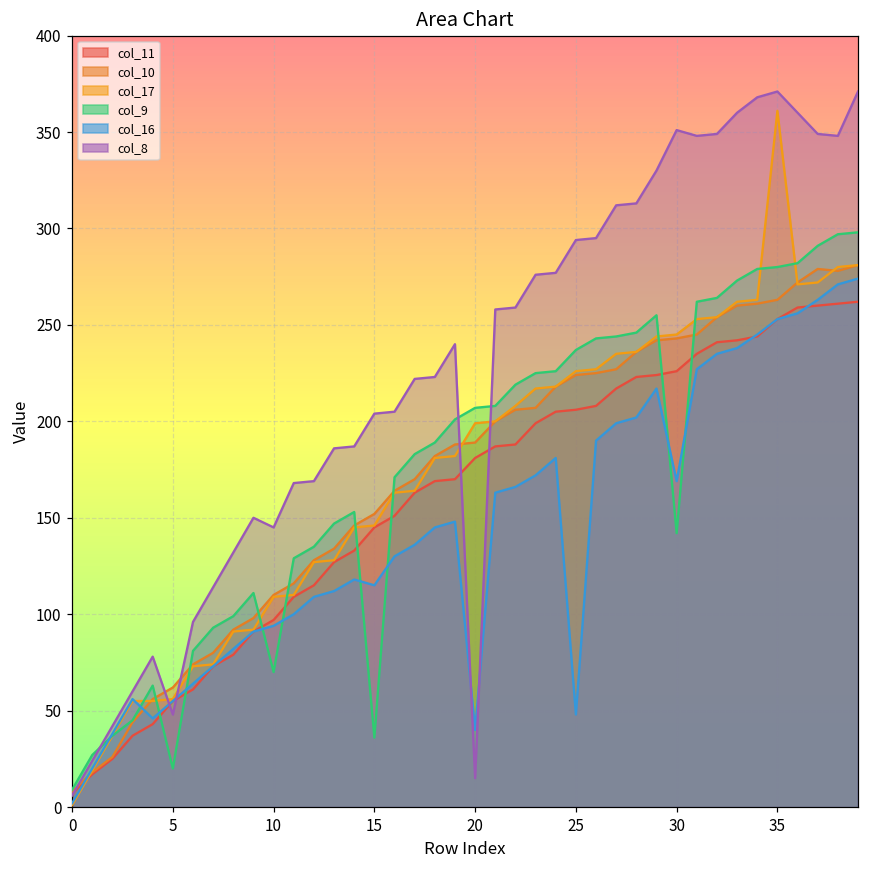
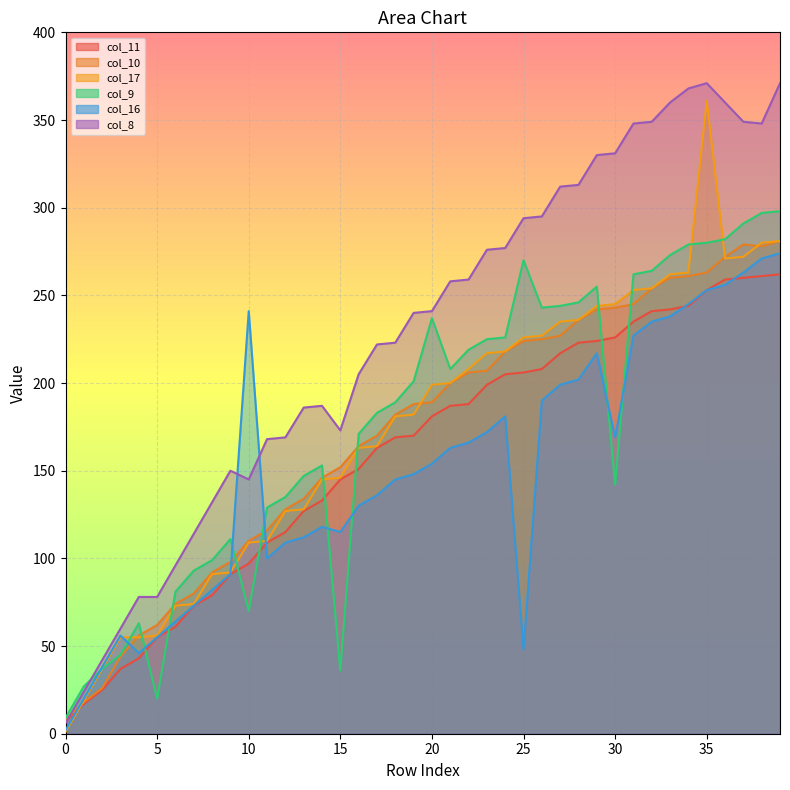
  {
    "col_9": {
      "5": 20,
      "10": 70,
      "15": 36,
-     "20": 207,
-     "25": 237,
+     "20": 237,
+     "25": 270,
      "30": 142,
      "35": 280
    },
    "col_16": {
-     "10": 94,
+     "10": 241,
      "15": 115,
-     "20": 40,
+     "20": 154,
      "25": 48,
      "30": 169
    },
    "col_8": {
-     "5": 48,
+     "5": 78,
      "10": 145,
-     "15": 204,
-     "20": 15,
+     "15": 173,
+     "20": 241,
      "25": 294,
-     "30": 351,
+     "30": 331,
      "35": 371
    }
  }
